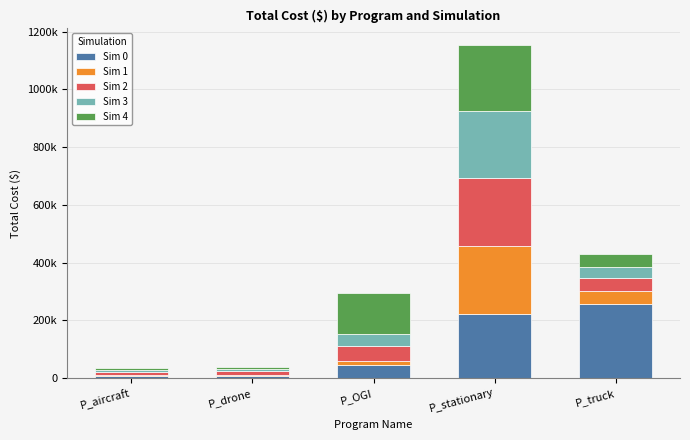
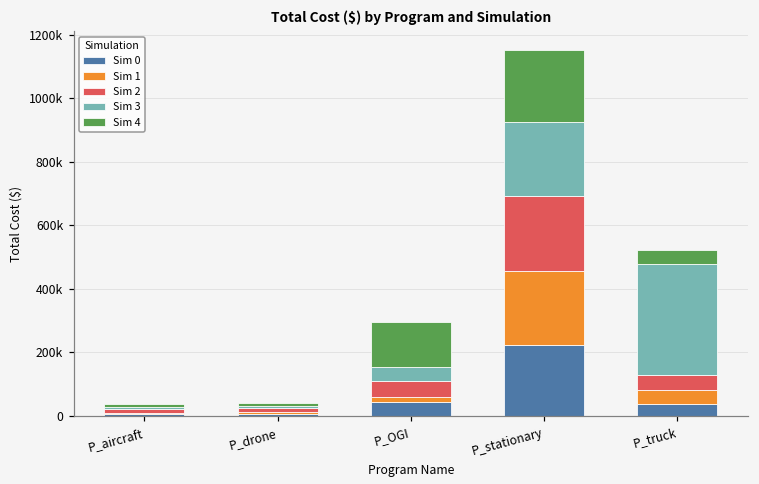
  {
    "Sim 0": {
      "P_OGI": 40000,
      "P_stationary": 220000,
-     "P_truck": 260000
+     "P_truck": 40000
    },
    "Sim 1": {
      "P_OGI": 20000,
      "P_stationary": 230000,
      "P_truck": 40000
    },
    "Sim 2": {
      "P_aircraft": 10000,
      "P_drone": 10000,
      "P_OGI": 50000,
      "P_stationary": 240000,
      "P_truck": 50000
    },
    "Sim 3": {
      "P_OGI": 40000,
      "P_stationary": 230000,
-     "P_truck": 40000
+     "P_truck": 350000
    },
    "Sim 4": {
      "P_OGI": 140000,
      "P_stationary": 230000,
      "P_truck": 40000
    }
  }
